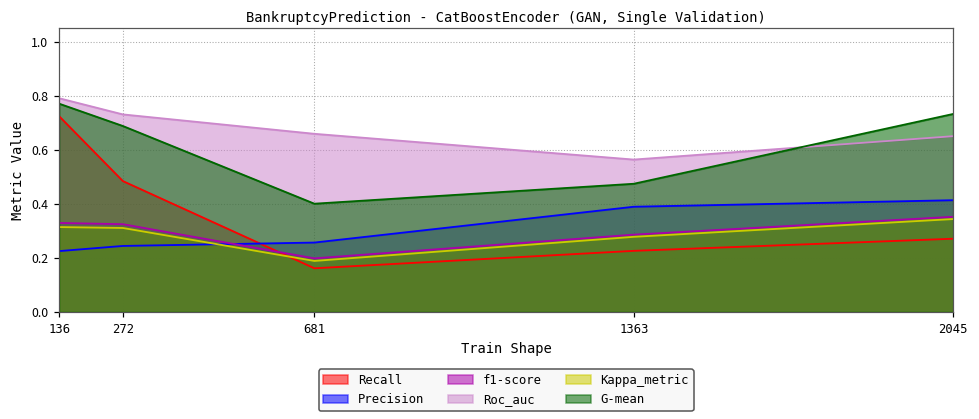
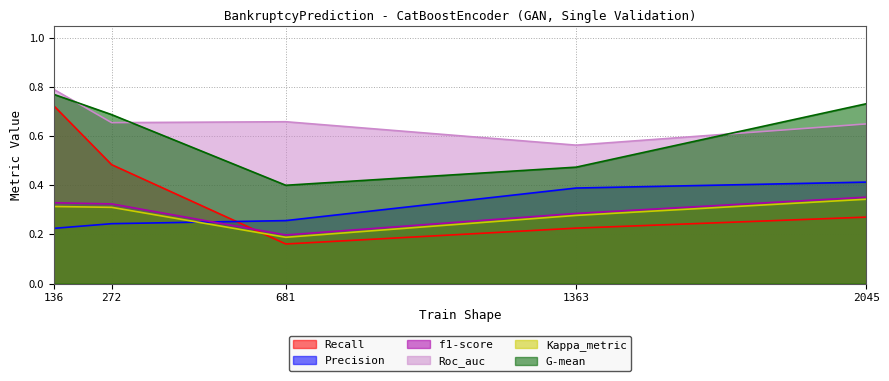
  {
    "Recall": {
      "136": 0.72,
      "272": 0.48,
      "681": 0.16,
      "1363": 0.23,
      "2045": 0.27
    },
    "Precision": {
      "136": 0.22,
      "272": 0.24,
      "681": 0.26,
      "1363": 0.39,
      "2045": 0.41
    },
    "f1-score": {
      "136": 0.33,
      "272": 0.32
    },
    "Roc_auc": {
      "136": 0.79,
-     "272": 0.73,
+     "272": 0.65,
      "681": 0.66,
      "1363": 0.56,
      "2045": 0.65
    },
    "Kappa_metric": {
      "136": 0.31,
      "272": 0.31
    },
    "G-mean": {
      "136": 0.77,
      "272": 0.69,
      "681": 0.40,
      "1363": 0.47,
      "2045": 0.73
    }
  }
